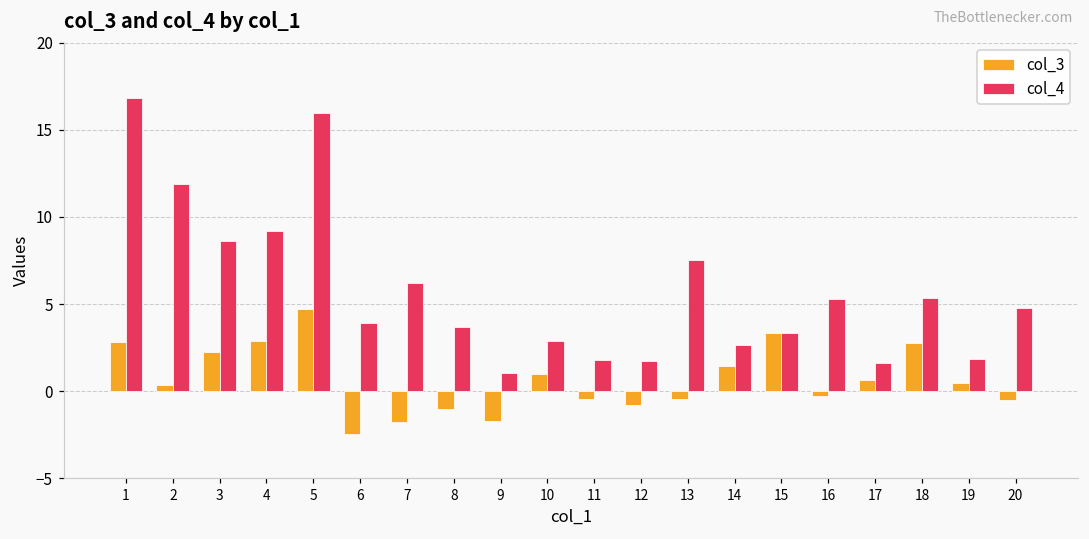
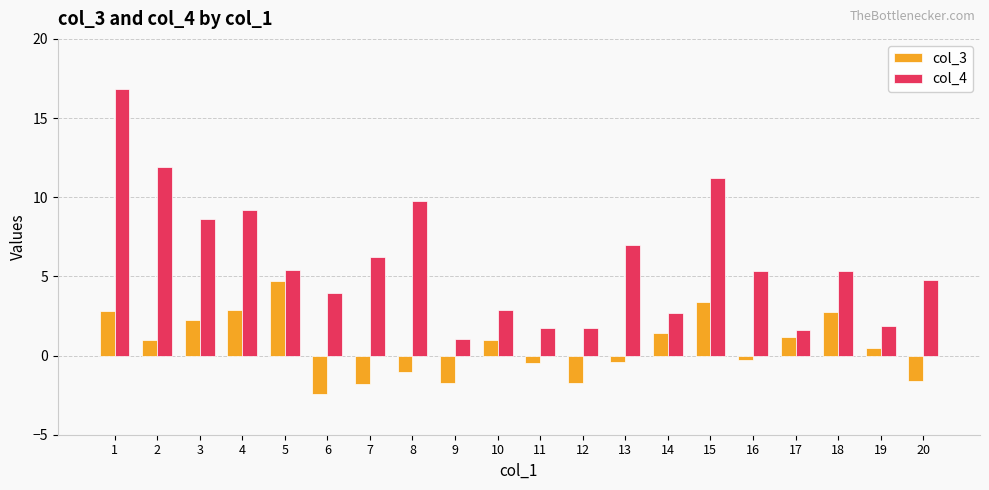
  {
    "col_3": {
      "1": 2.8,
-     "2": 0.3,
+     "2": 1.0,
      "3": 2.3,
      "4": 2.9,
      "5": 4.7,
      "6": -2.4,
      "7": -1.8,
      "8": -1.0,
      "9": -1.7,
      "10": 1.0,
      "11": -0.5,
-     "12": -0.8,
+     "12": -1.7,
      "13": -0.4,
      "14": 1.4,
      "15": 3.4,
      "16": -0.3,
-     "17": 0.6,
+     "17": 1.2,
      "18": 2.8,
      "19": 0.5,
-     "20": -0.5
+     "20": -1.6
    },
    "col_4": {
      "1": 16.8,
      "2": 11.9,
      "3": 8.6,
      "4": 9.2,
-     "5": 16.0,
+     "5": 5.4,
      "6": 3.9,
      "7": 6.2,
-     "8": 3.7,
+     "8": 9.8,
      "9": 1.1,
      "10": 2.9,
      "11": 1.8,
      "12": 1.7,
-     "13": 7.5,
+     "13": 7.0,
      "14": 2.7,
-     "15": 3.3,
+     "15": 11.2,
      "16": 5.3,
      "17": 1.6,
      "18": 5.3,
      "19": 1.9,
      "20": 4.8
    }
  }
